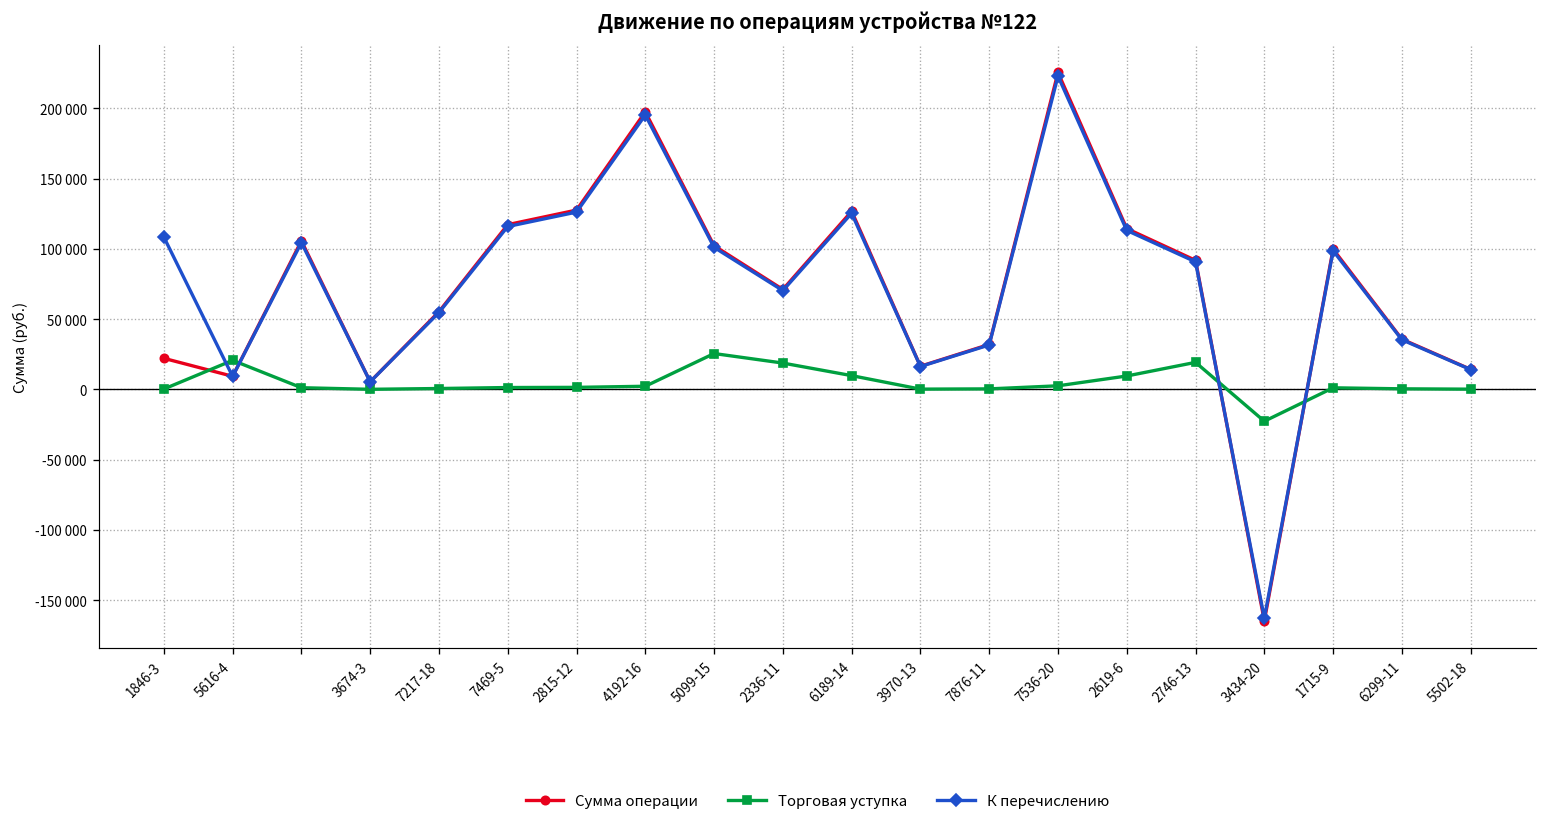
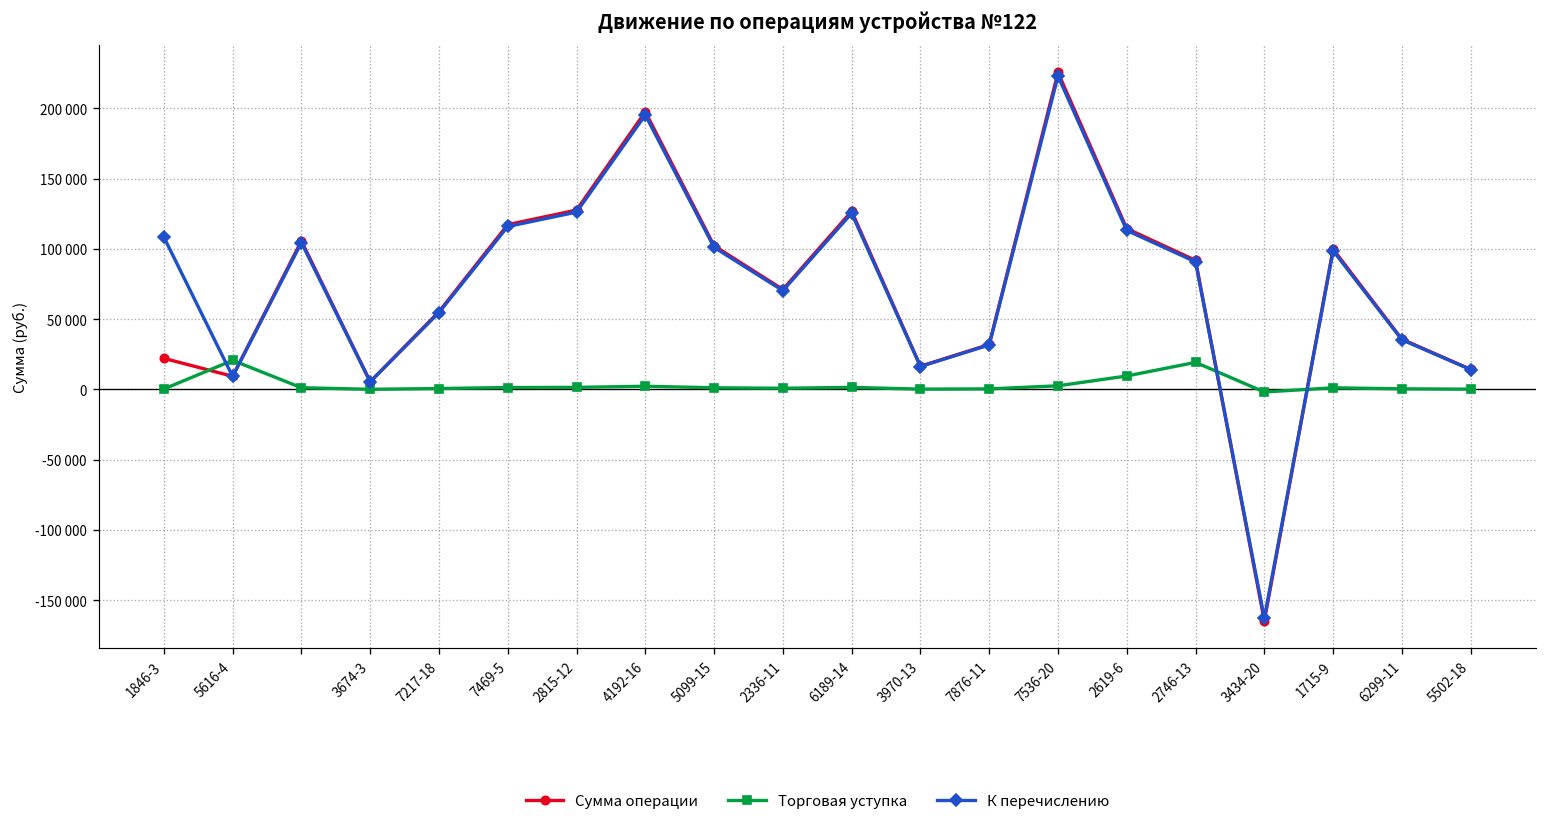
  {
    "Сумма операции": {
      "1846-3": 22000,
      "4192-16": 198000,
      "7536-20": 226000
    },
    "Торговая уступка": {
      "1846-3": 0,
      "5616-4": 21000,
      "3674-3": 0,
      "7217-18": 1000,
      "7469-5": 1000,
      "2815-12": 1000,
      "4192-16": 2000,
-     "5099-15": 26000,
-     "2336-11": 19000,
-     "6189-14": 10000,
+     "5099-15": 1000,
+     "2336-11": 1000,
+     "6189-14": 1000,
      "3970-13": 0,
      "7876-11": 0,
      "7536-20": 3000,
      "2619-6": 10000,
      "2746-13": 19000,
-     "3434-20": -23000,
+     "3434-20": -2000,
      "1715-9": 1000,
      "6299-11": 0,
      "5502-18": 0
    },
    "К перечислению": {
      "1846-3": 108000,
      "4192-16": 195000,
      "7536-20": 223000
    }
  }
